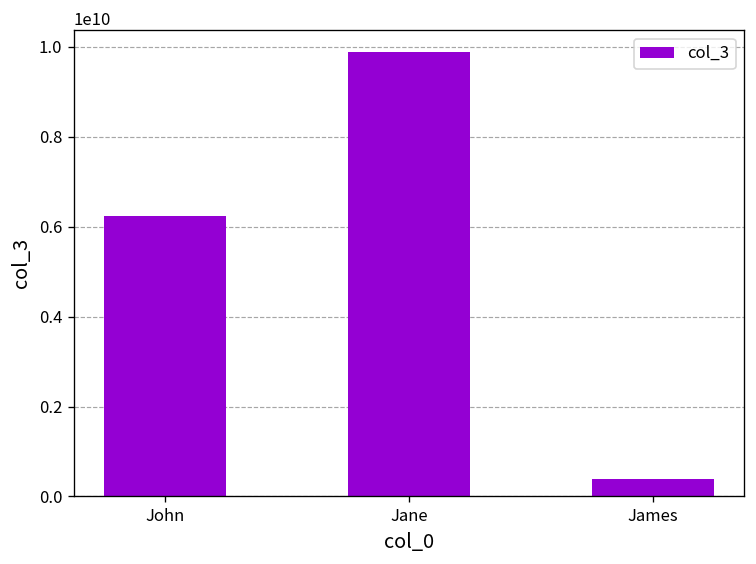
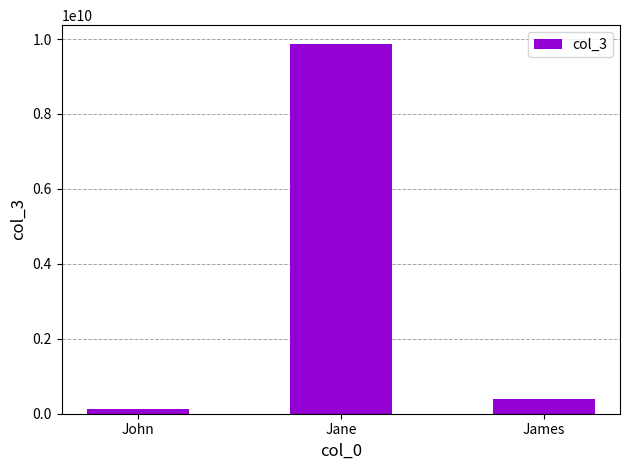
  {
-   "John": 6200000000,
+   "John": 100000000,
    "Jane": 9900000000,
    "James": 400000000
  }
